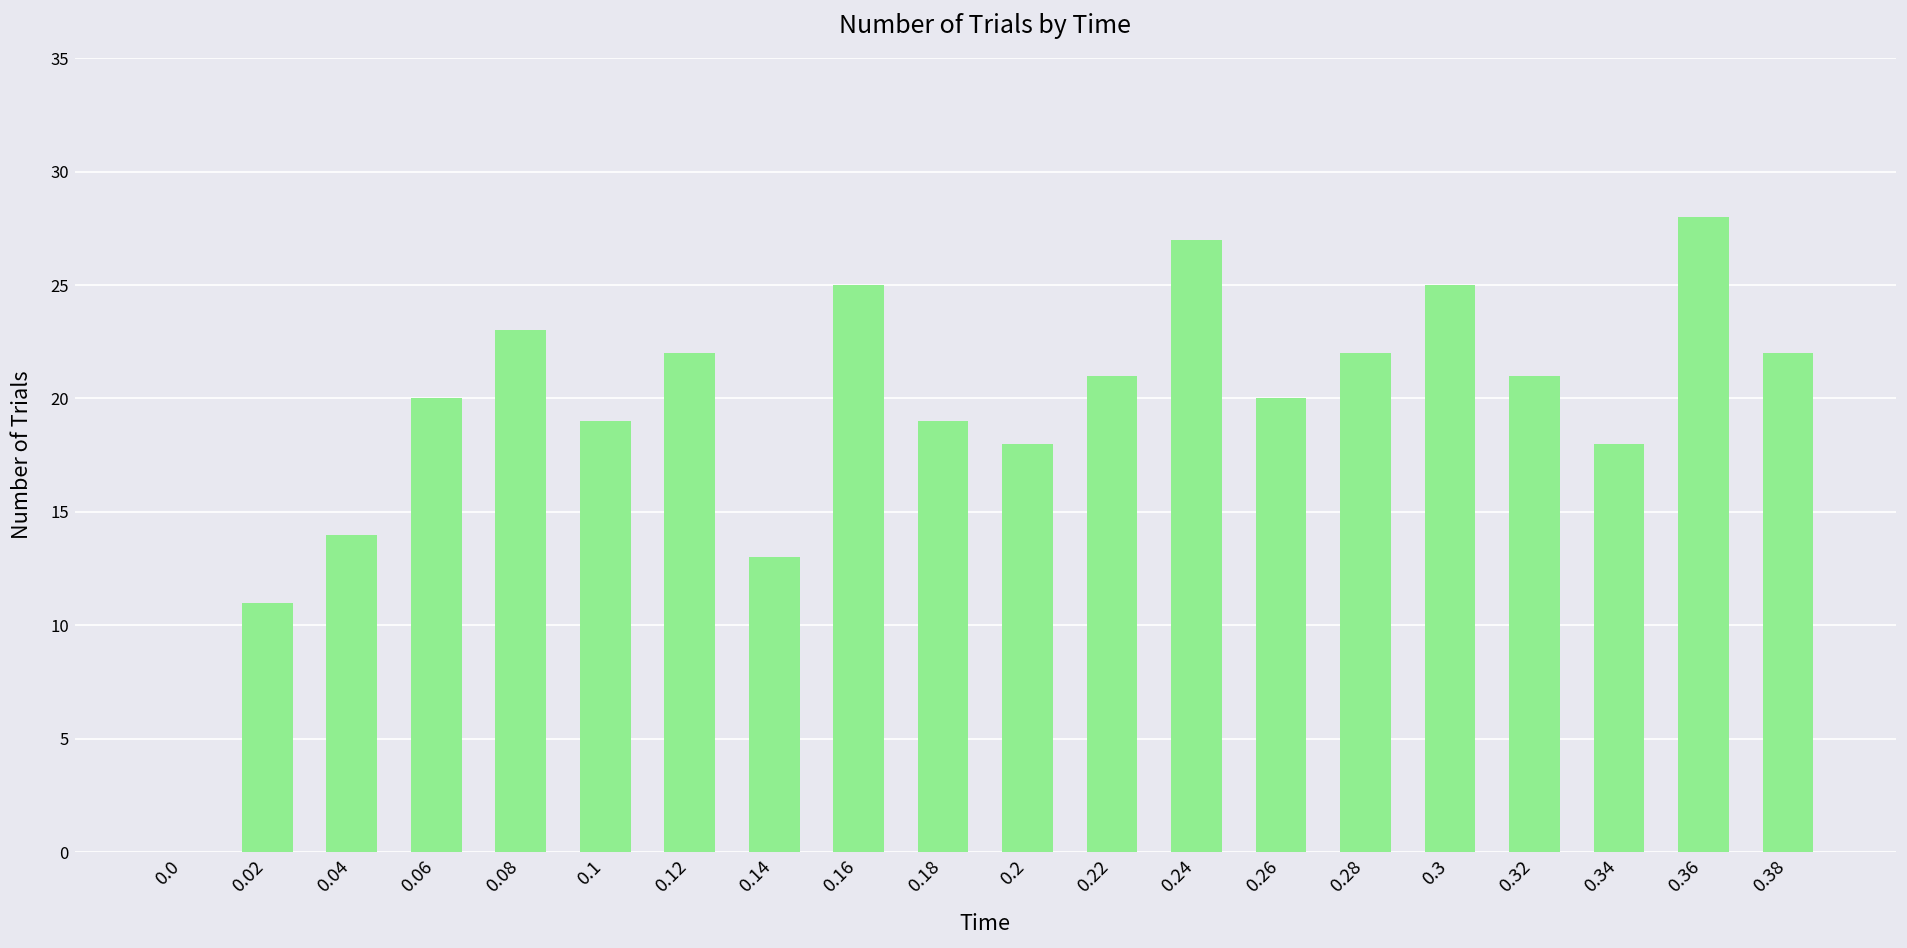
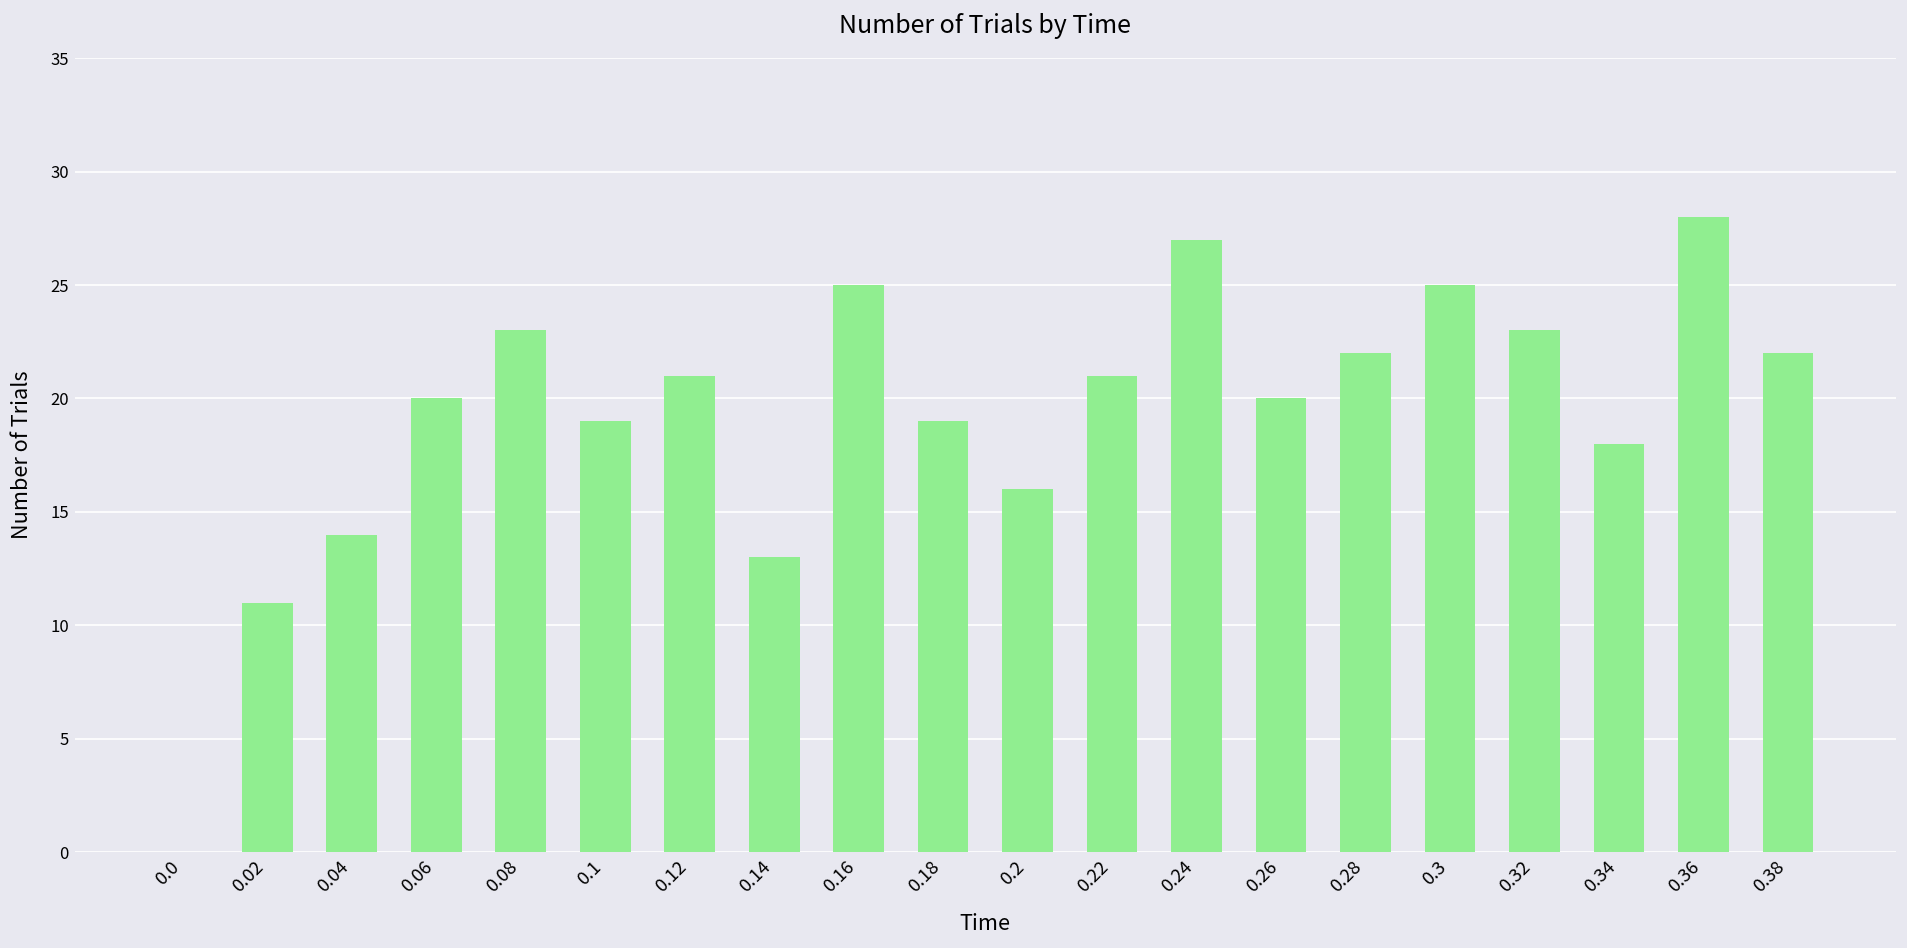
  {
    "0.0": 0,
    "0.02": 11,
    "0.04": 14,
    "0.06": 20,
    "0.08": 23,
    "0.1": 19,
-   "0.12": 22,
+   "0.12": 21,
    "0.14": 13,
    "0.16": 25,
    "0.18": 19,
-   "0.2": 18,
+   "0.2": 16,
    "0.22": 21,
    "0.24": 27,
    "0.26": 20,
    "0.28": 22,
    "0.3": 25,
-   "0.32": 21,
+   "0.32": 23,
    "0.34": 18,
    "0.36": 28,
    "0.38": 22
  }
